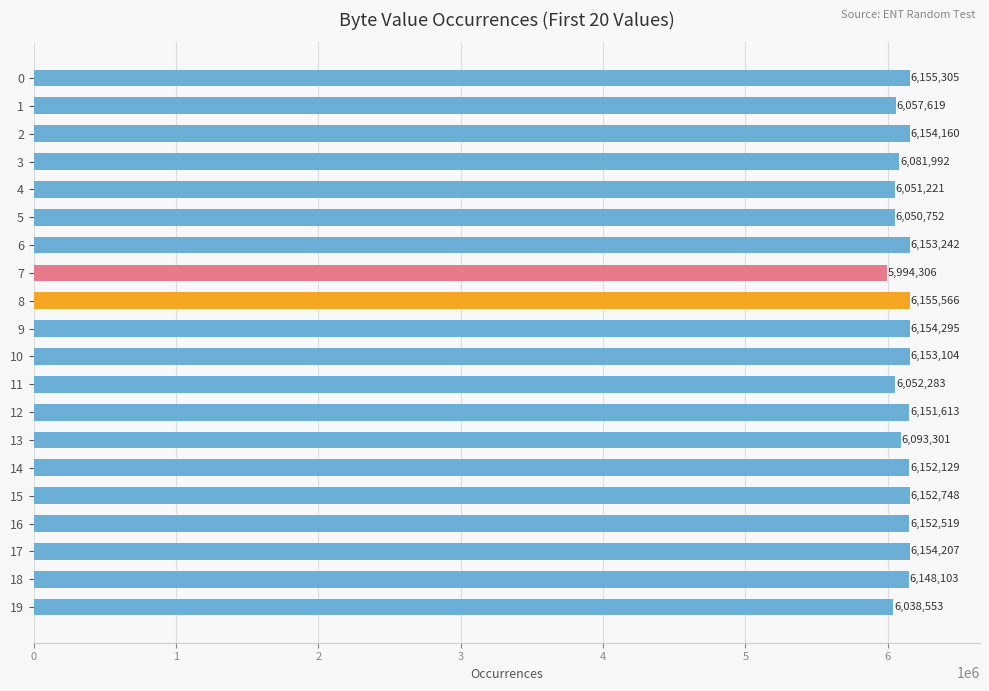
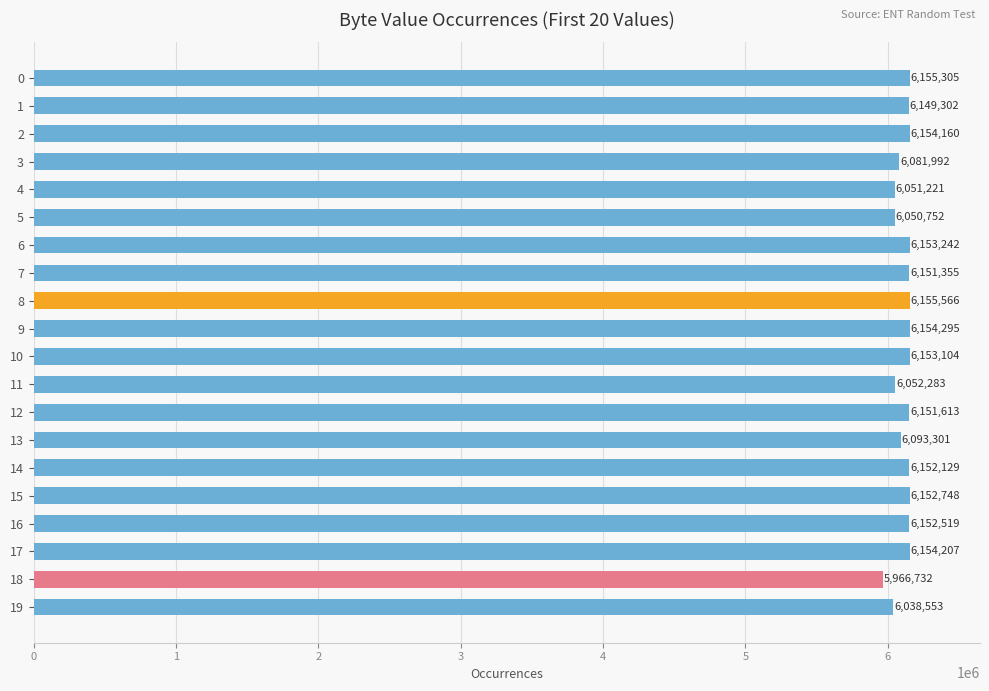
  {
    "0": "6,155,305",
-   "1": "6,057,619",
+   "1": "6,149,302",
    "2": "6,154,160",
    "3": "6,081,992",
    "4": "6,051,221",
    "5": "6,050,752",
    "6": "6,153,242",
-   "7": "5,994,306",
+   "7": "6,151,355",
    "8": "6,155,566",
    "9": "6,154,295",
    "10": "6,153,104",
    "11": "6,052,283",
    "12": "6,151,613",
    "13": "6,093,301",
    "14": "6,152,129",
    "15": "6,152,748",
    "16": "6,152,519",
    "17": "6,154,207",
-   "18": "6,148,103",
+   "18": "5,966,732",
    "19": "6,038,553"
  }
